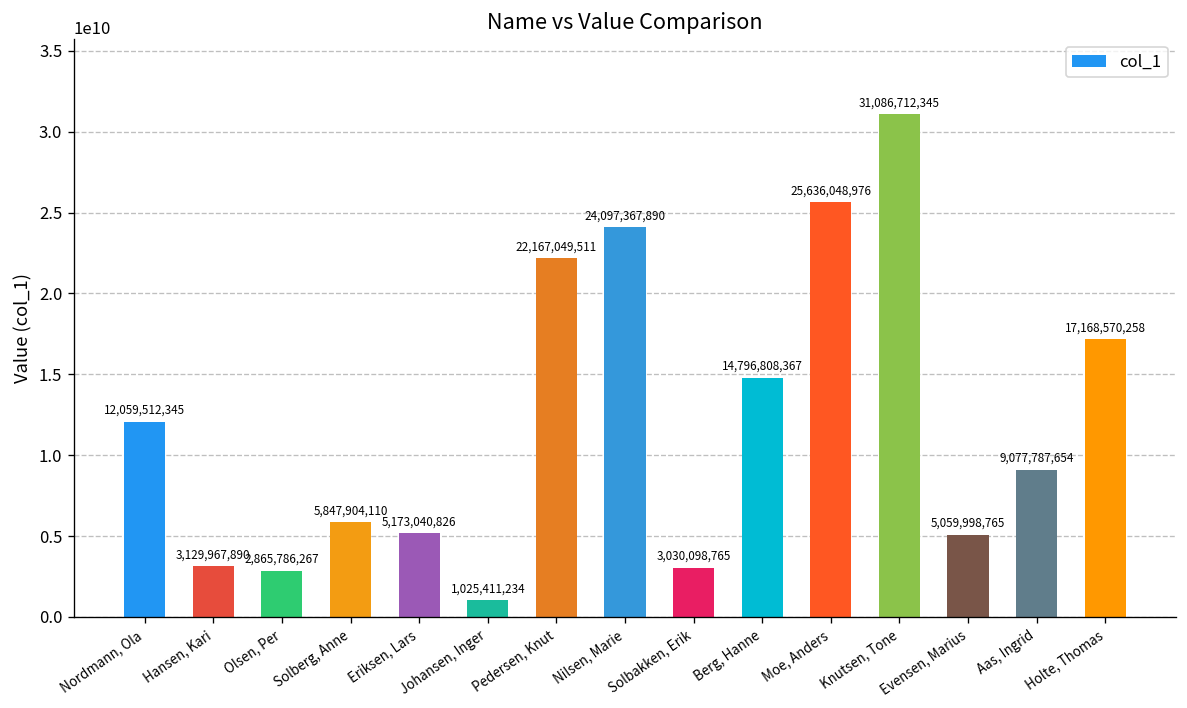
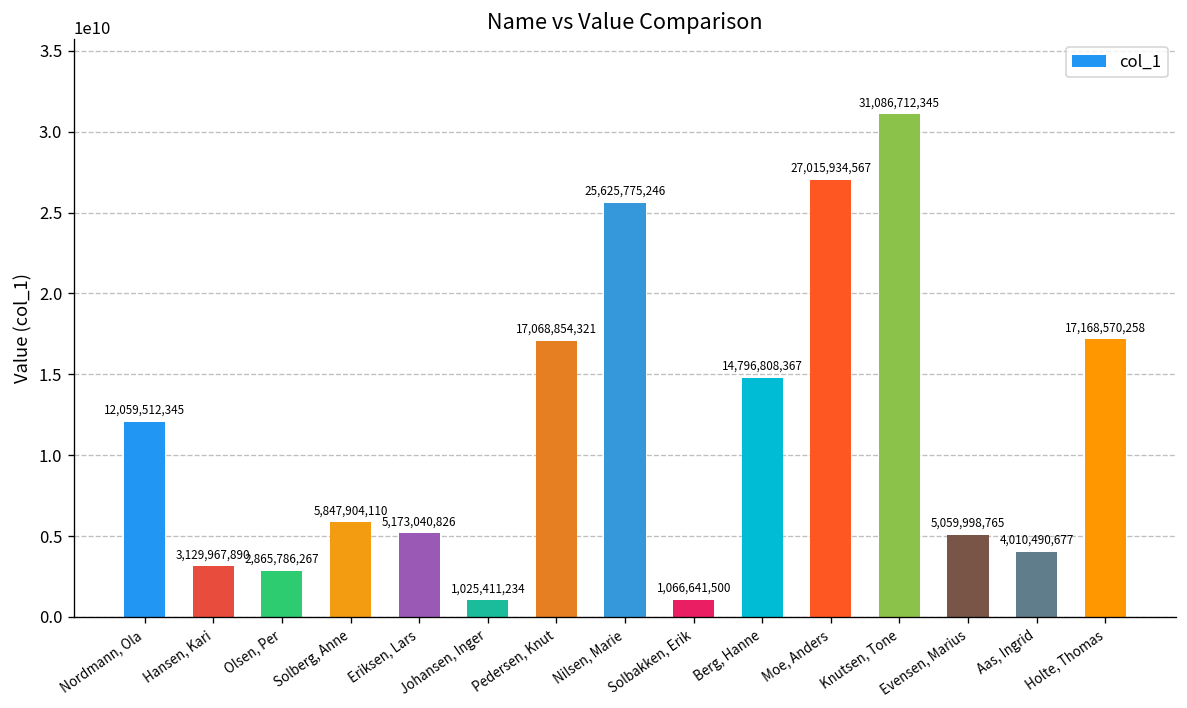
  {
    "Nordmann, Ola": "12,059,512,345",
    "Hansen, Kari": "3,129,967,890",
    "Olsen, Per": "2,865,786,267",
    "Solberg, Anne": "5,847,904,110",
    "Eriksen, Lars": "5,173,040,826",
    "Johansen, Inger": "1,025,411,234",
-   "Pedersen, Knut": "22,167,049,511",
-   "Nilsen, Marie": "24,097,367,890",
-   "Solbakken, Erik": "3,030,098,765",
+   "Pedersen, Knut": "17,068,854,321",
+   "Nilsen, Marie": "25,625,775,246",
+   "Solbakken, Erik": "1,066,641,500",
    "Berg, Hanne": "14,796,808,367",
-   "Moe, Anders": "25,636,048,976",
+   "Moe, Anders": "27,015,934,567",
    "Knutsen, Tone": "31,086,712,345",
    "Evensen, Marius": "5,059,998,765",
-   "Aas, Ingrid": "9,077,787,654",
+   "Aas, Ingrid": "4,010,490,677",
    "Holte, Thomas": "17,168,570,258"
  }
